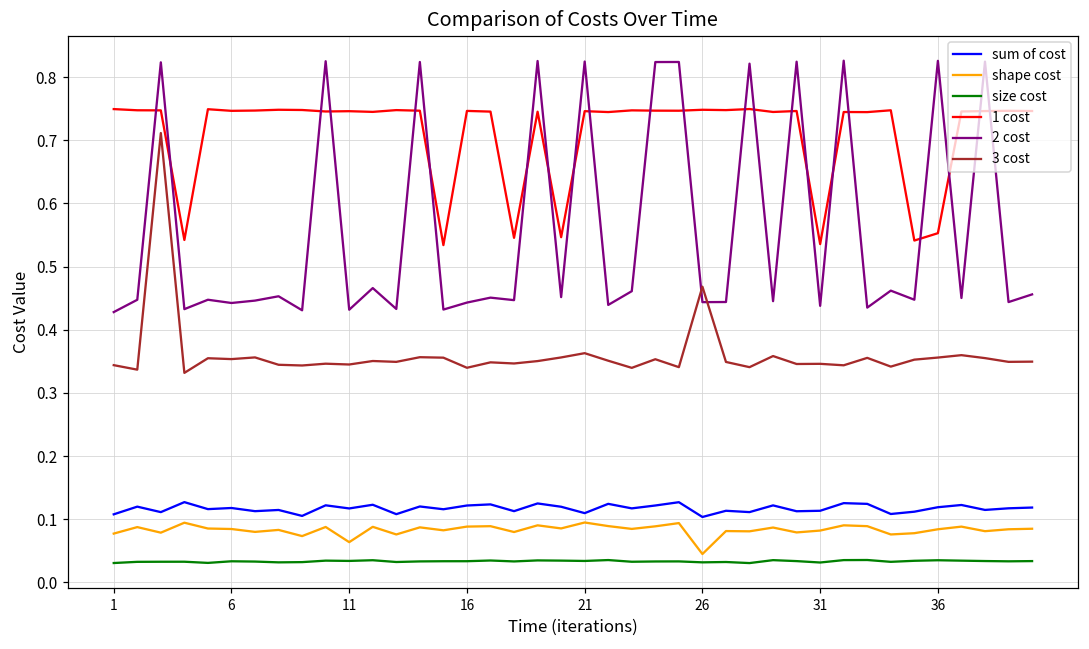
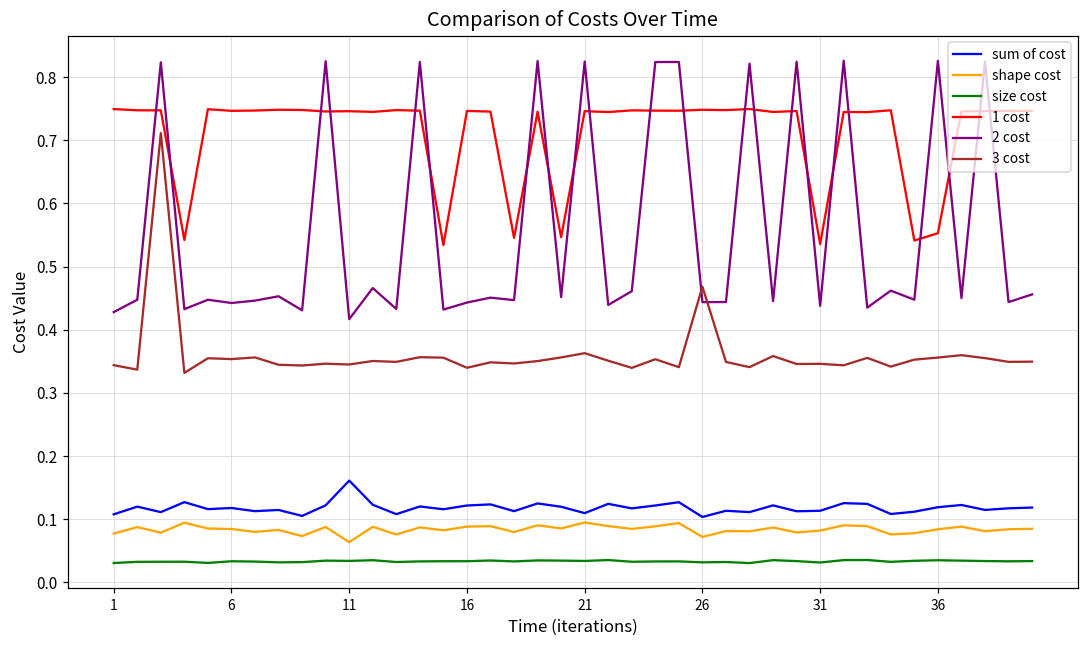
  {
    "sum of cost": {
      "1": 0.11,
      "6": 0.12,
-     "11": 0.12,
+     "11": 0.16,
      "16": 0.12,
      "21": 0.11,
      "26": 0.10,
      "31": 0.11,
      "36": 0.12
    },
    "shape cost": {
      "1": 0.08,
      "6": 0.08,
      "11": 0.06,
      "16": 0.09,
      "21": 0.09,
-     "26": 0.04,
+     "26": 0.07,
      "31": 0.08,
      "36": 0.08
    },
    "size cost": {
      "1": 0.03,
      "6": 0.03,
      "11": 0.03,
      "16": 0.03,
      "21": 0.03,
      "26": 0.03,
      "31": 0.03,
      "36": 0.03
    },
    "1 cost": {
      "1": 0.75,
      "6": 0.75,
      "11": 0.75,
      "16": 0.75,
      "21": 0.75,
      "26": 0.75,
      "31": 0.54,
      "36": 0.55
    },
    "2 cost": {
      "1": 0.43,
      "6": 0.44,
-     "11": 0.43,
+     "11": 0.42,
      "16": 0.44,
      "21": 0.82,
      "26": 0.44,
      "31": 0.44,
      "36": 0.83
    },
    "3 cost": {
      "1": 0.34,
      "6": 0.35,
      "11": 0.34,
      "16": 0.34,
      "21": 0.36,
      "26": 0.47,
      "31": 0.35,
      "36": 0.36
    }
  }
